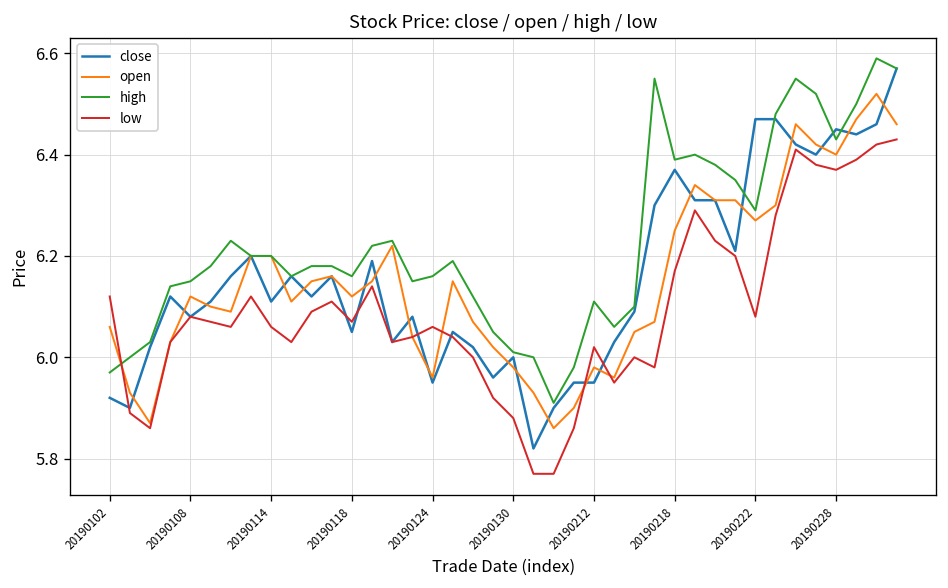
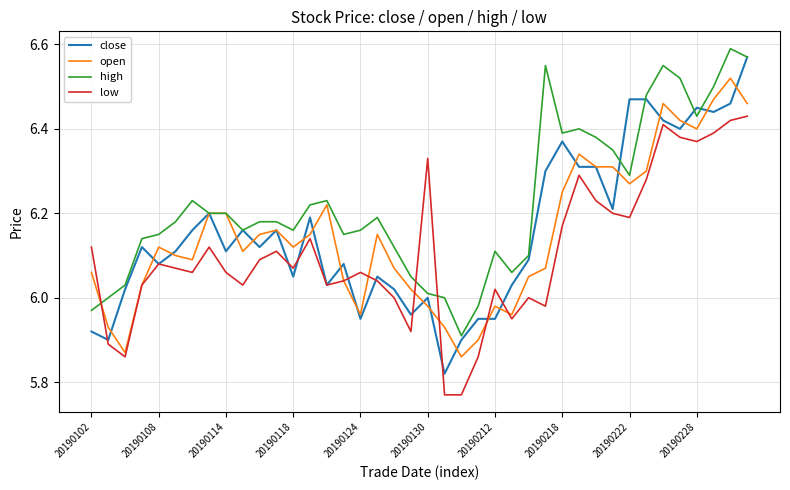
  {
    "close": {
      "20190102": 5.92,
      "20190114": 6.11,
      "20190118": 6.05,
      "20190124": 5.95,
      "20190130": 6.00,
      "20190212": 5.95,
      "20190218": 6.37,
      "20190222": 6.47,
      "20190228": 6.45
    },
    "open": {
      "20190102": 6.06,
      "20190108": 6.12,
      "20190118": 6.12,
      "20190124": 5.96,
      "20190130": 5.98,
      "20190212": 5.98,
      "20190218": 6.25,
      "20190222": 6.27,
      "20190228": 6.40
    },
    "high": {
      "20190102": 5.97,
      "20190108": 6.15,
      "20190118": 6.16,
      "20190124": 6.16,
      "20190130": 6.01,
      "20190212": 6.11,
      "20190218": 6.39,
      "20190222": 6.29,
      "20190228": 6.43
    },
    "low": {
      "20190102": 6.12,
      "20190114": 6.06,
      "20190118": 6.07,
      "20190124": 6.06,
-     "20190130": 5.88,
+     "20190130": 6.33,
      "20190212": 6.02,
      "20190218": 6.17,
-     "20190222": 6.08,
+     "20190222": 6.19,
      "20190228": 6.37
    }
  }
